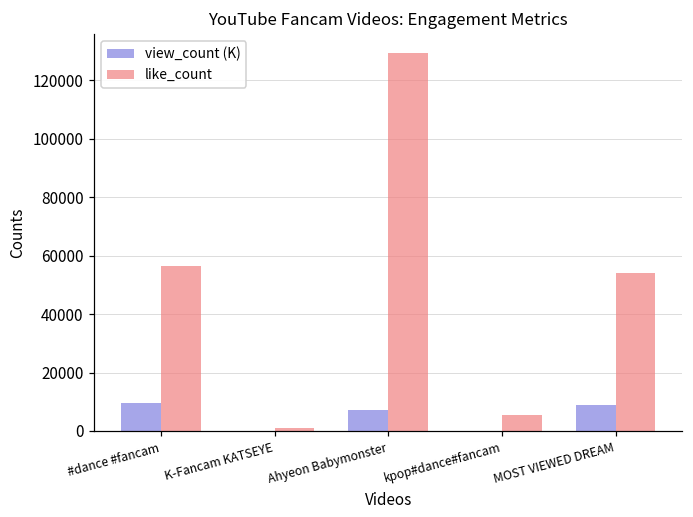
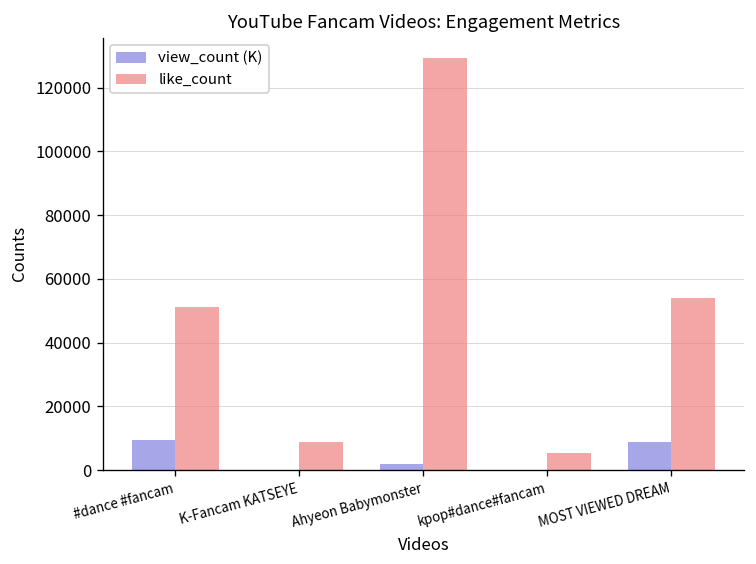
  {
    "view_count (K)": {
      "#dance #fancam": 9000,
-     "Ahyeon Babymonster": 7000,
+     "Ahyeon Babymonster": 2000,
      "MOST VIEWED DREAM": 9000
    },
    "like_count": {
-     "#dance #fancam": 56000,
-     "K-Fancam KATSEYE": 1000,
+     "#dance #fancam": 51000,
+     "K-Fancam KATSEYE": 9000,
      "Ahyeon Babymonster": 129000,
      "kpop#dance#fancam": 5000,
      "MOST VIEWED DREAM": 54000
    }
  }
